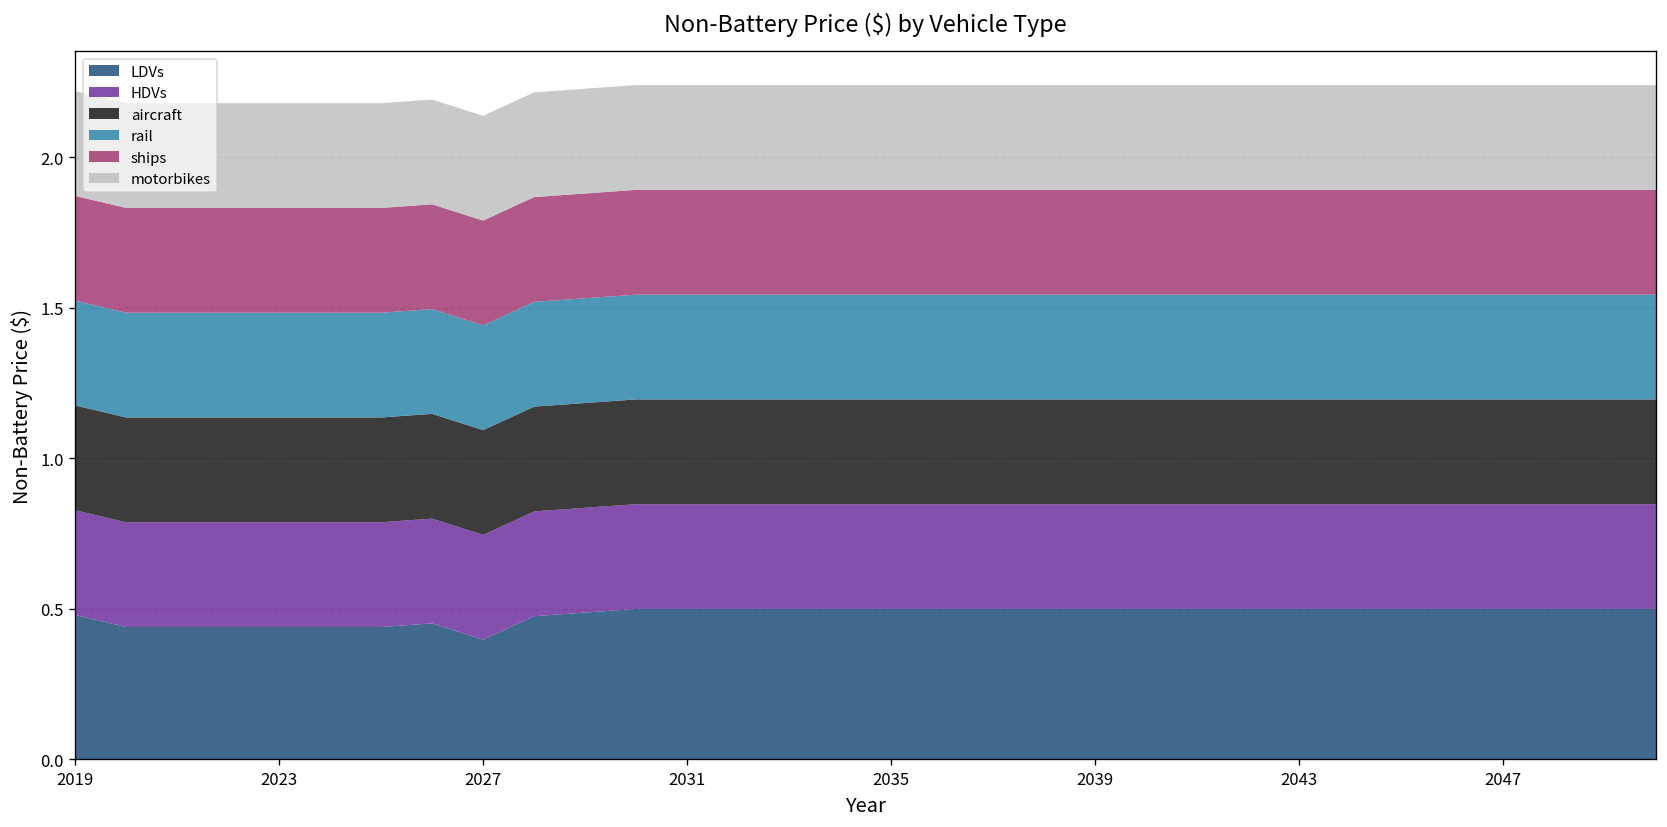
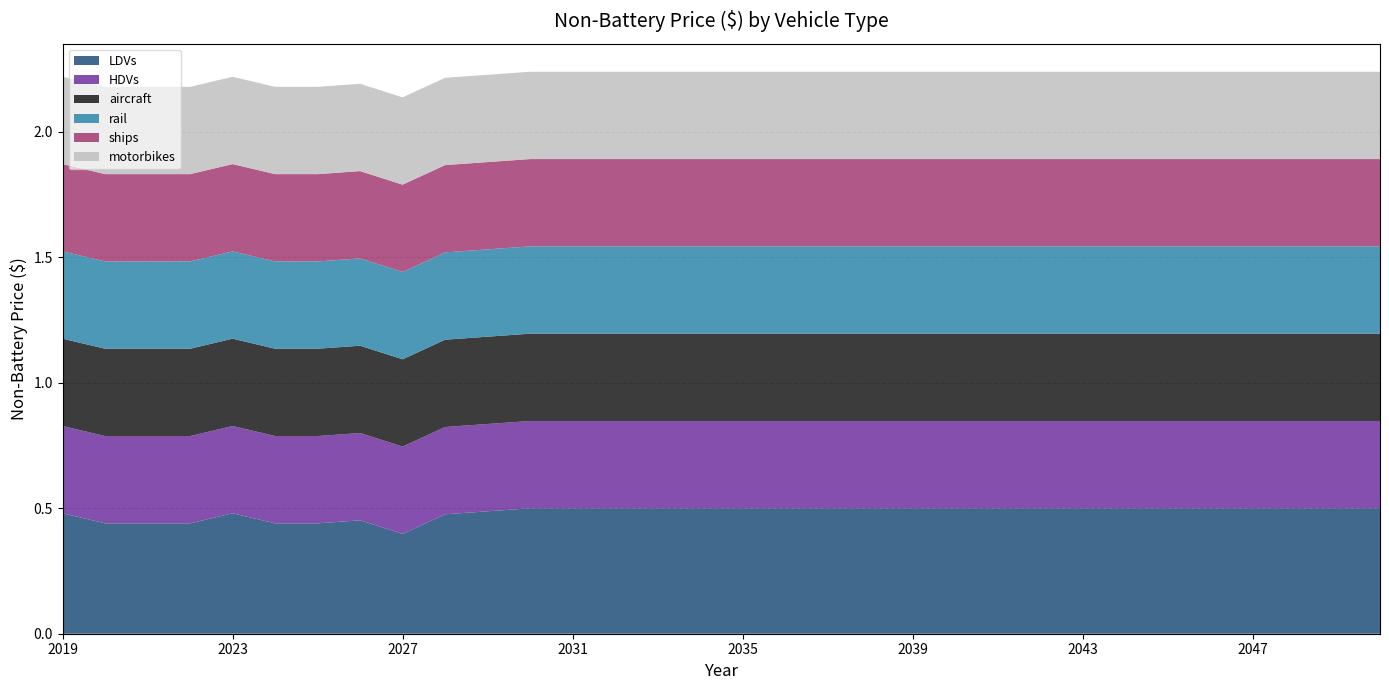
  {
    "LDVs": {
      "2019": 0.48,
-     "2023": 0.44,
+     "2023": 0.48,
      "2027": 0.40,
      "2031": 0.50,
      "2035": 0.50,
      "2039": 0.50,
      "2043": 0.50,
      "2047": 0.50
    },
    "HDVs": {
      "2019": 0.35,
      "2023": 0.35,
      "2027": 0.35,
      "2031": 0.35,
      "2035": 0.35,
      "2039": 0.35,
      "2043": 0.35,
      "2047": 0.35
    },
    "aircraft": {
      "2019": 0.35,
      "2023": 0.35,
      "2027": 0.35,
      "2031": 0.35,
      "2035": 0.35,
      "2039": 0.35,
      "2043": 0.35,
      "2047": 0.35
    },
    "rail": {
      "2019": 0.35,
      "2023": 0.35,
      "2027": 0.35,
      "2031": 0.35,
      "2035": 0.35,
      "2039": 0.35,
      "2043": 0.35,
      "2047": 0.35
    },
    "ships": {
      "2019": 0.35,
      "2023": 0.35,
      "2027": 0.35,
      "2031": 0.35,
      "2035": 0.35,
      "2039": 0.35,
      "2043": 0.35,
      "2047": 0.35
    },
    "motorbikes": {
      "2019": 0.35,
      "2023": 0.35,
      "2027": 0.35,
      "2031": 0.35,
      "2035": 0.35,
      "2039": 0.35,
      "2043": 0.35,
      "2047": 0.35
    }
  }
